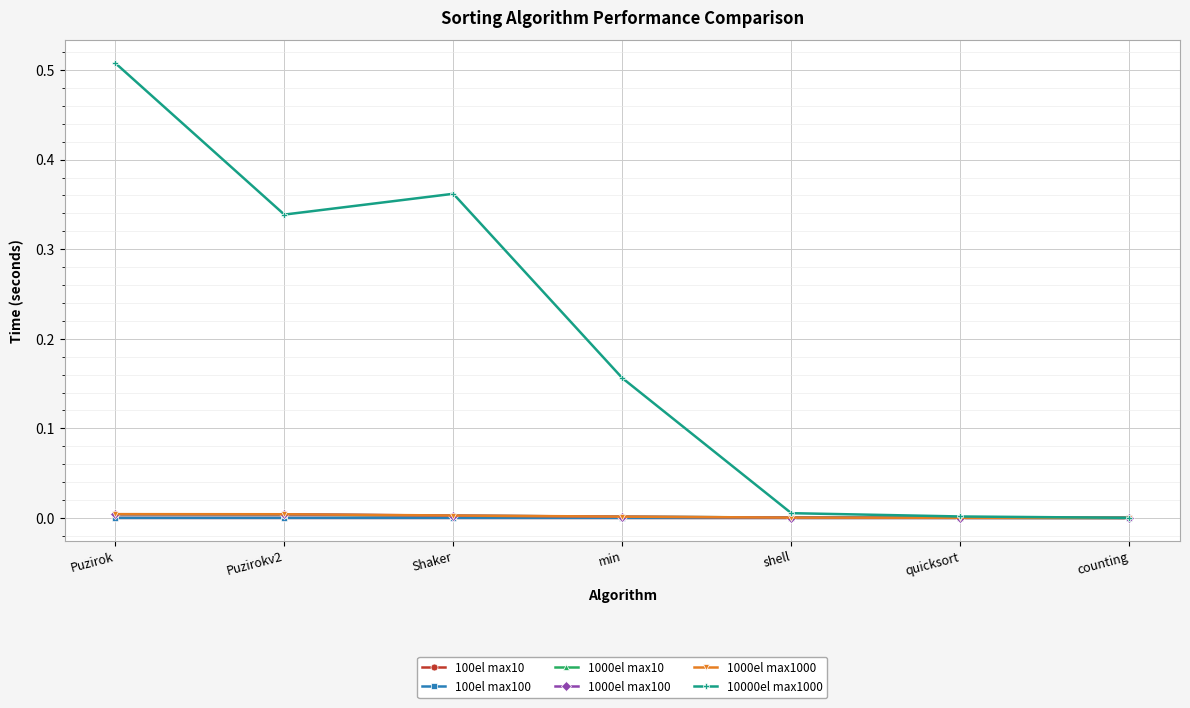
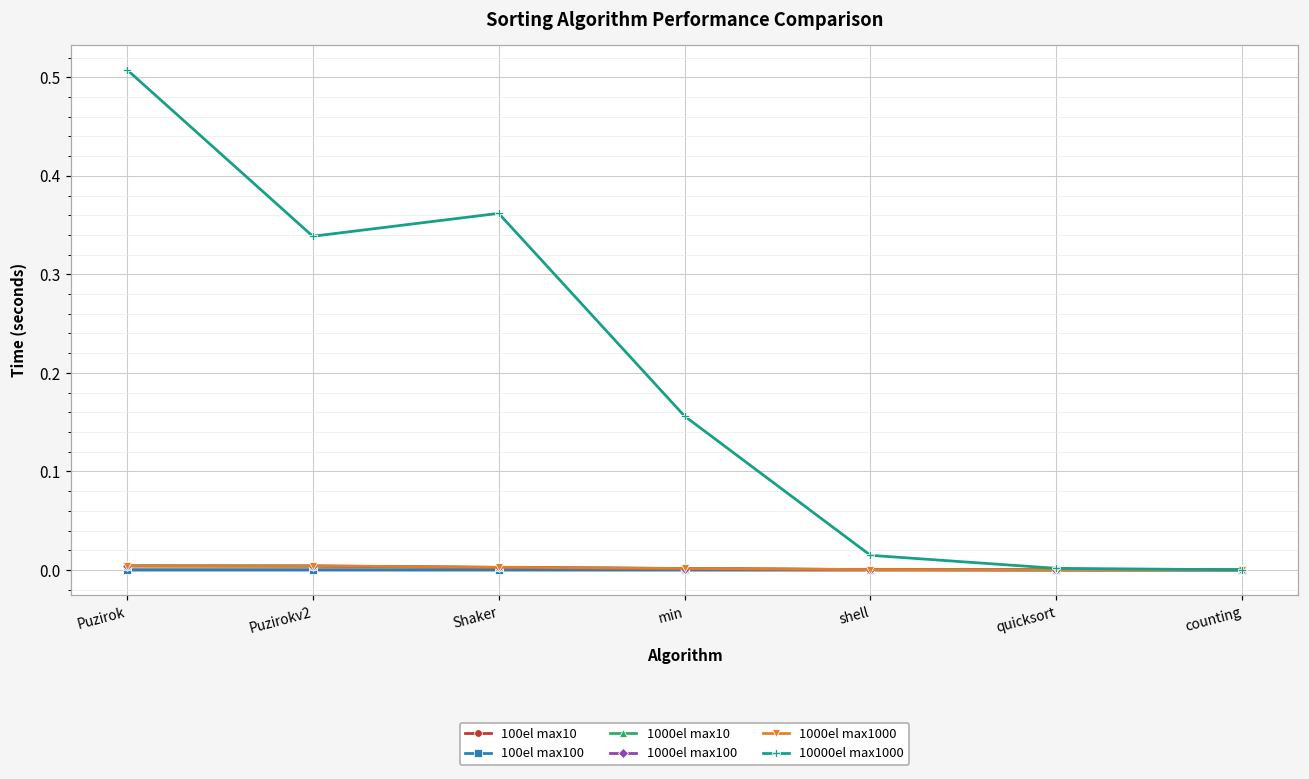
  {
    "100el max100": {
      "Puzirok": 0.00,
      "Puzirokv2": 0.00
    },
    "10000el max1000": {
      "Puzirok": 0.51,
      "Puzirokv2": 0.34,
      "Shaker": 0.36,
      "min": 0.16,
-     "shell": 0.005
+     "shell": 0.015
    }
  }
